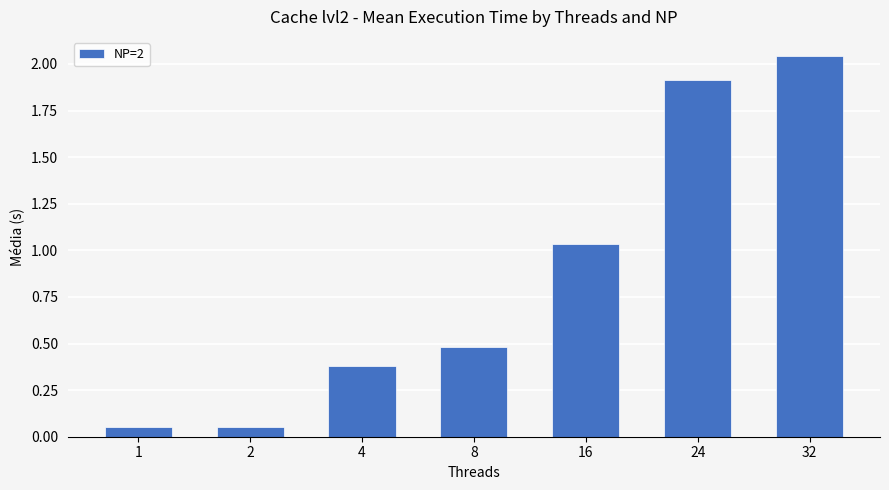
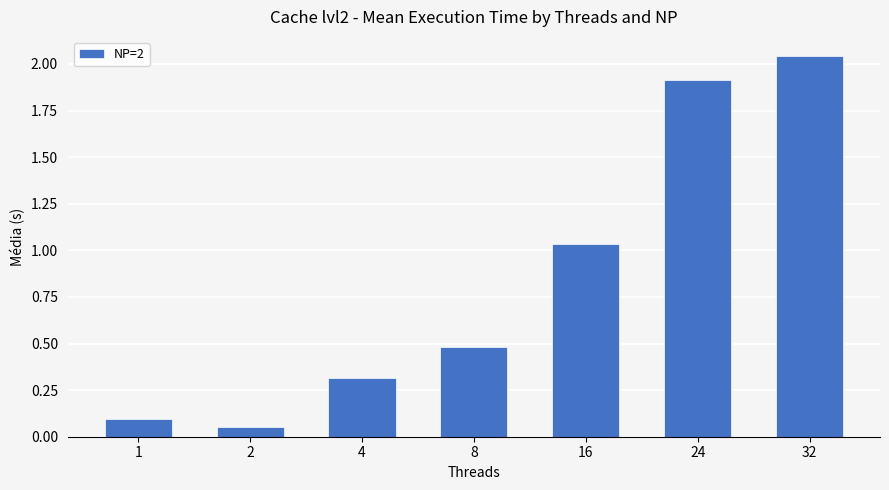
  {
-   "1": 0.05,
+   "1": 0.10,
    "2": 0.05,
-   "4": 0.38,
+   "4": 0.32,
    "8": 0.48,
    "16": 1.03,
    "24": 1.91,
    "32": 2.04
  }
